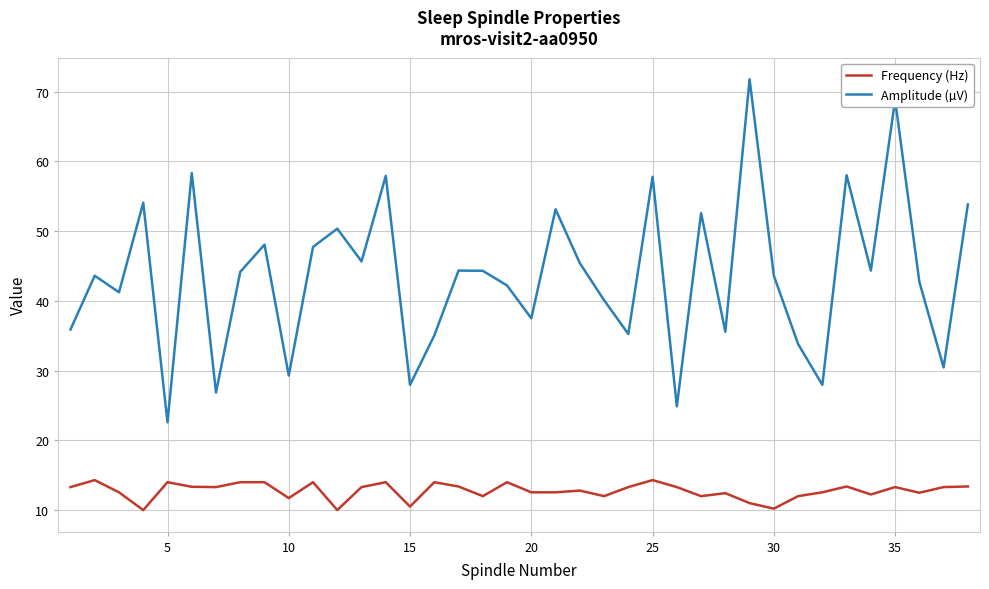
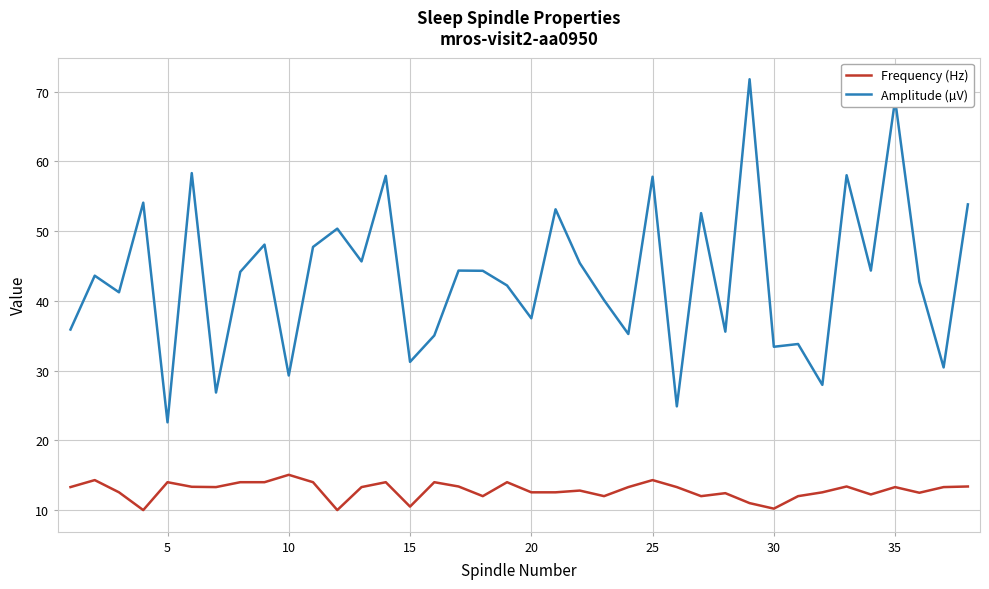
  {
    "Frequency (Hz)": {
      "5": 14,
-     "10": 12,
+     "10": 15,
      "15": 11,
      "20": 13,
      "25": 14,
      "30": 10,
      "35": 13
    },
    "Amplitude (µV)": {
      "5": 23,
      "10": 29,
-     "15": 28,
+     "15": 31,
      "20": 37,
      "25": 58,
-     "30": 44
+     "30": 33
    }
  }
